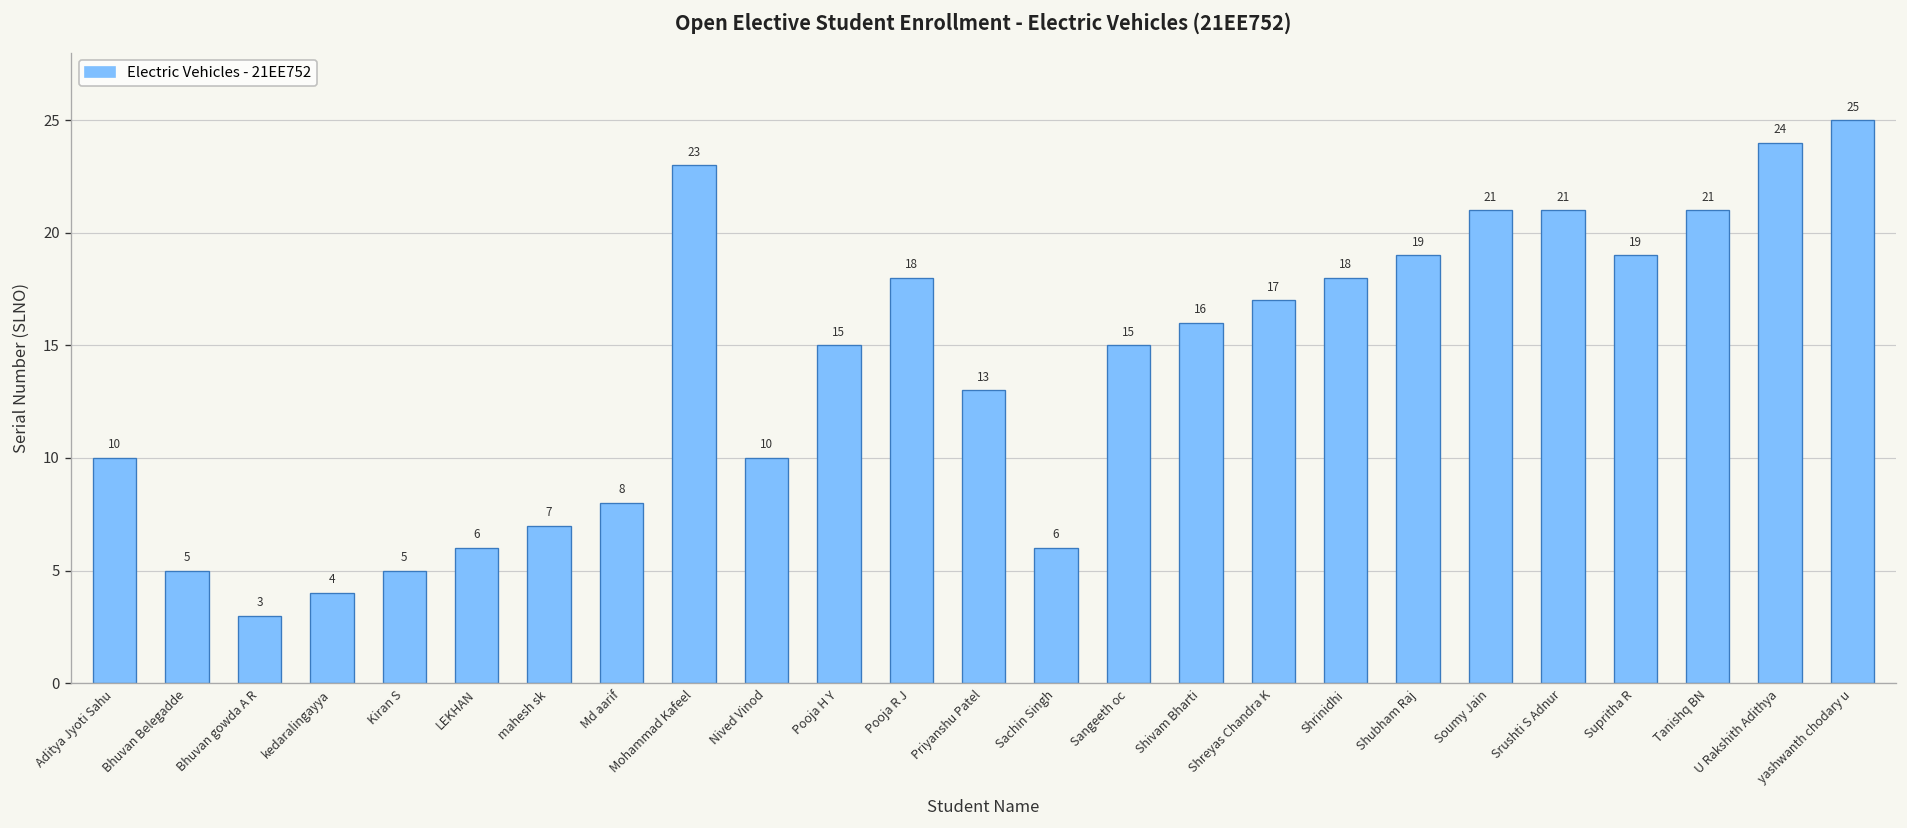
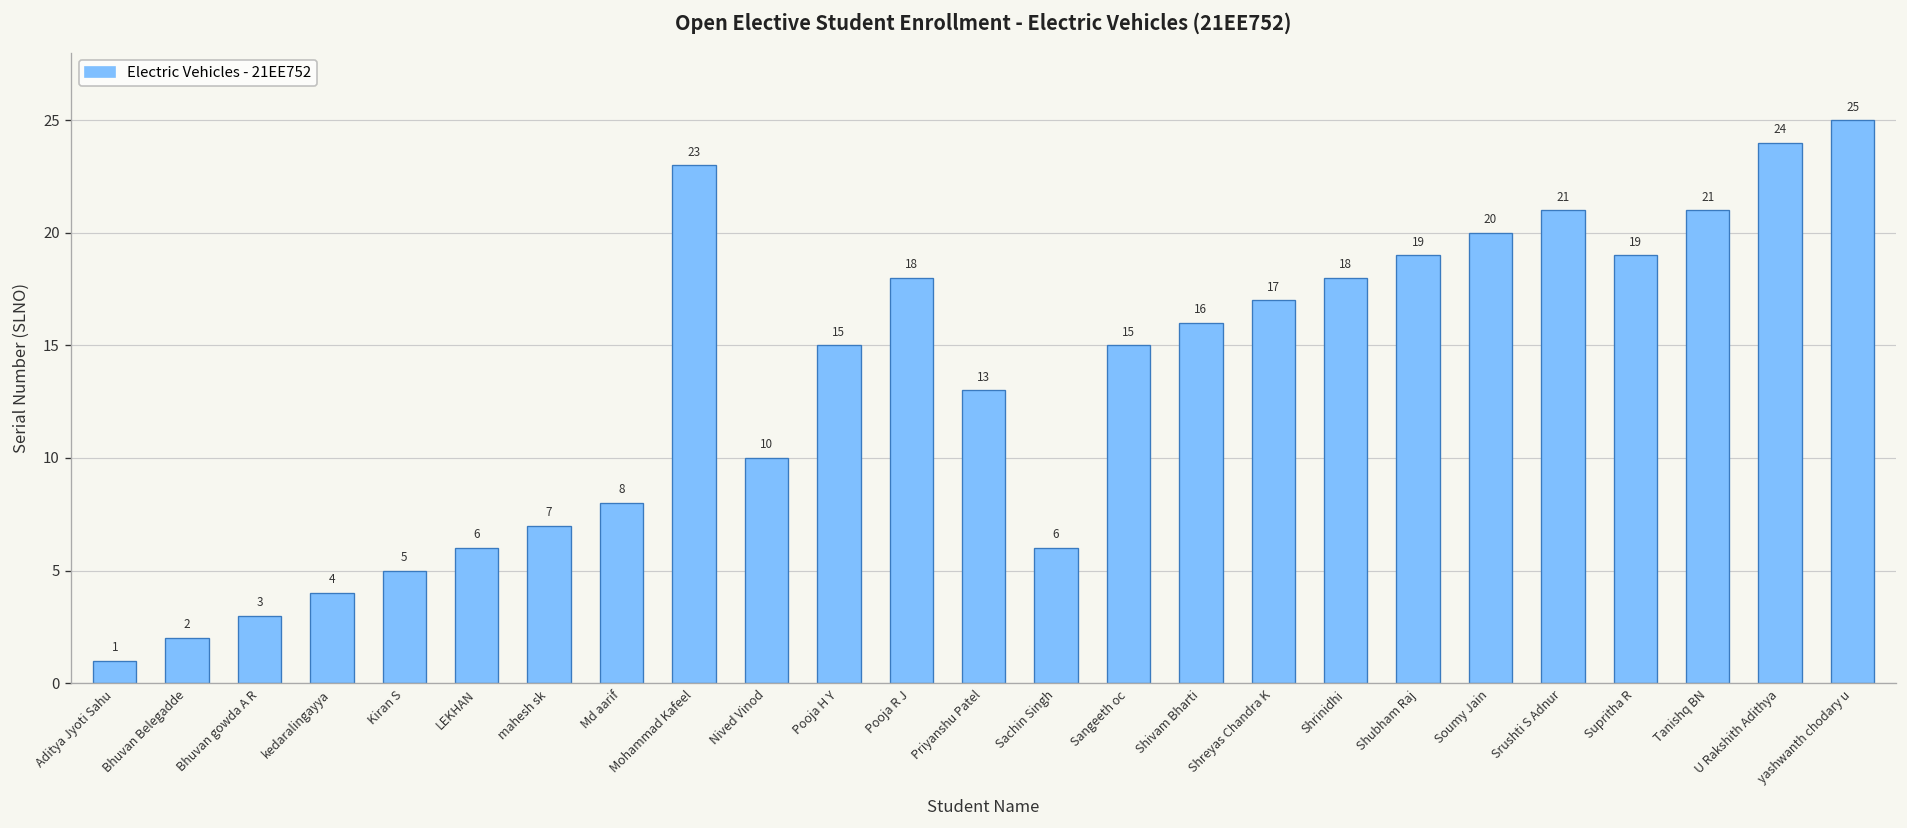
  {
-   "Aditya Jyoti Sahu": 10,
-   "Bhuvan Belegadde": 5,
+   "Aditya Jyoti Sahu": 1,
+   "Bhuvan Belegadde": 2,
    "Bhuvan gowda A R": 3,
    "kedaralingayya": 4,
    "Kiran S": 5,
    "LEKHAN": 6,
    "mahesh sk": 7,
    "Md aarif": 8,
    "Mohammad Kafeel": 23,
    "Nived Vinod": 10,
    "Pooja H Y": 15,
    "Pooja R J": 18,
    "Priyanshu Patel": 13,
    "Sachin Singh": 6,
    "Sangeeth oc": 15,
    "Shivam Bharti": 16,
    "Shreyas Chandra K": 17,
    "Shrinidhi": 18,
    "Shubham Raj": 19,
-   "Soumy Jain": 21,
+   "Soumy Jain": 20,
    "Srushti S Adnur": 21,
    "Supritha R": 19,
    "Tanishq BN": 21,
    "U Rakshith Adithya": 24,
    "yashwanth chodary u": 25
  }
